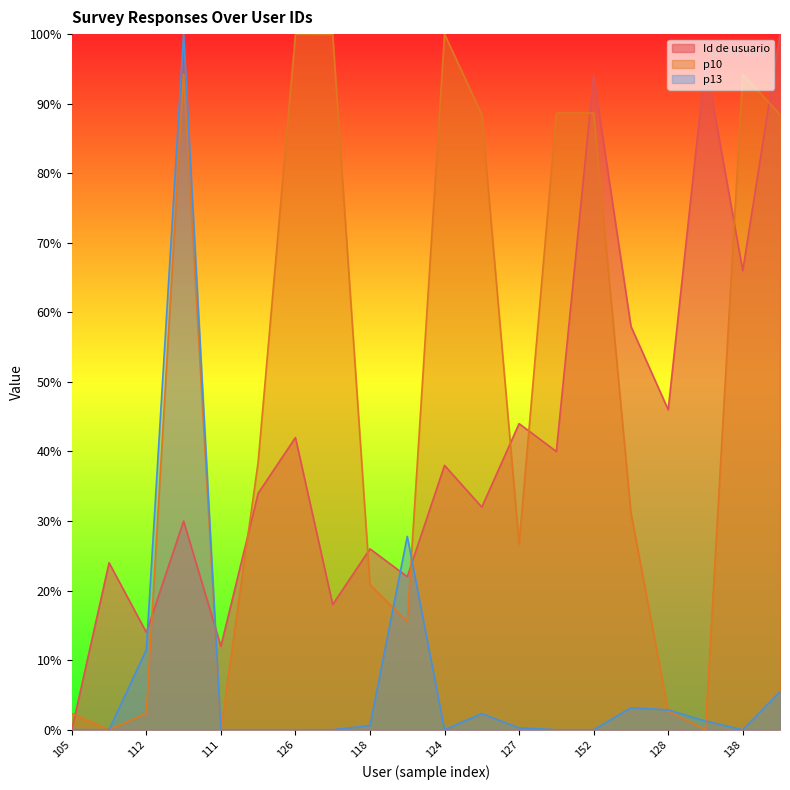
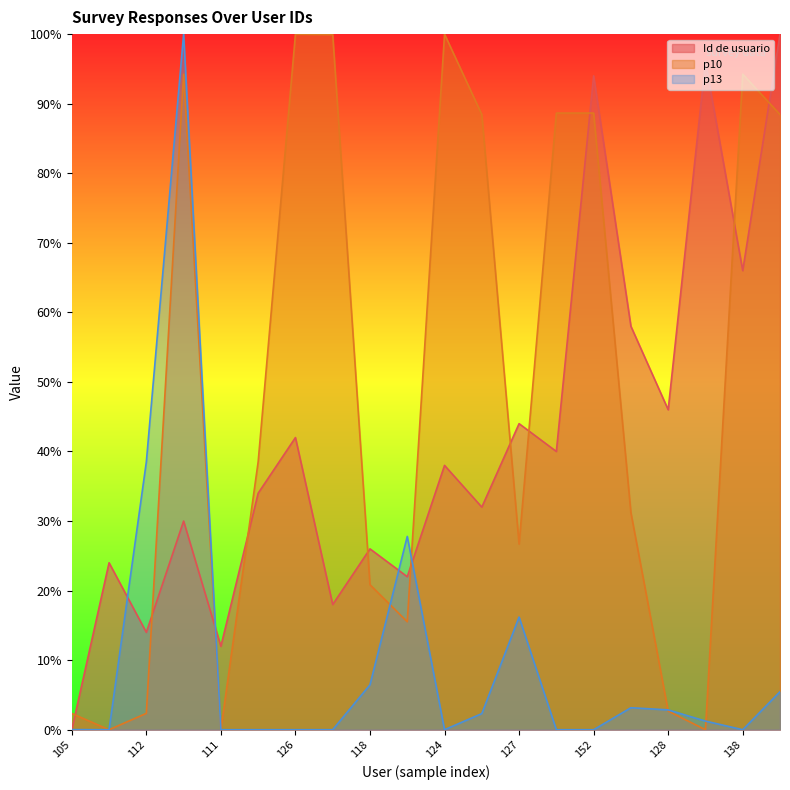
  {
    "p13": {
-     "112": "12%",
+     "112": "39%",
      "126": "0%",
-     "118": "1%",
+     "118": "6%",
      "124": "0%",
-     "127": "0%",
+     "127": "16%",
      "152": "0%",
      "138": "0%"
    }
  }
